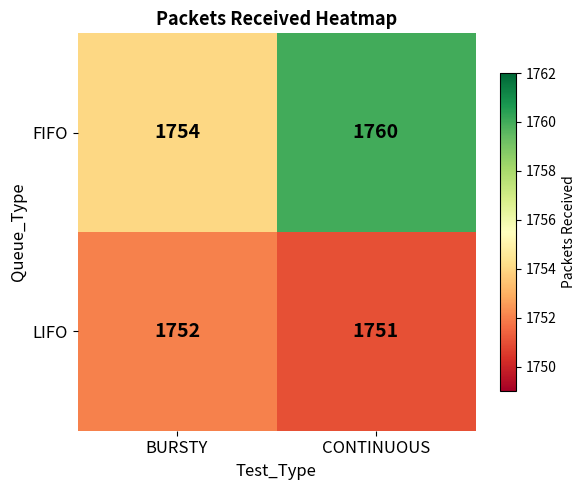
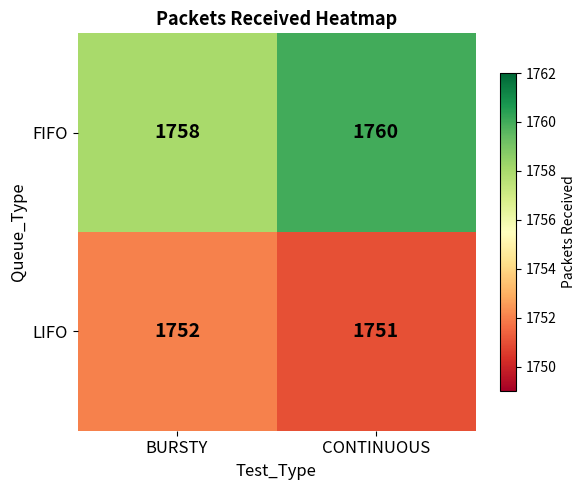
  {
    "FIFO": {
-     "BURSTY": 1754,
+     "BURSTY": 1758,
      "CONTINUOUS": 1760
    },
    "LIFO": {
      "BURSTY": 1752,
      "CONTINUOUS": 1751
    }
  }
